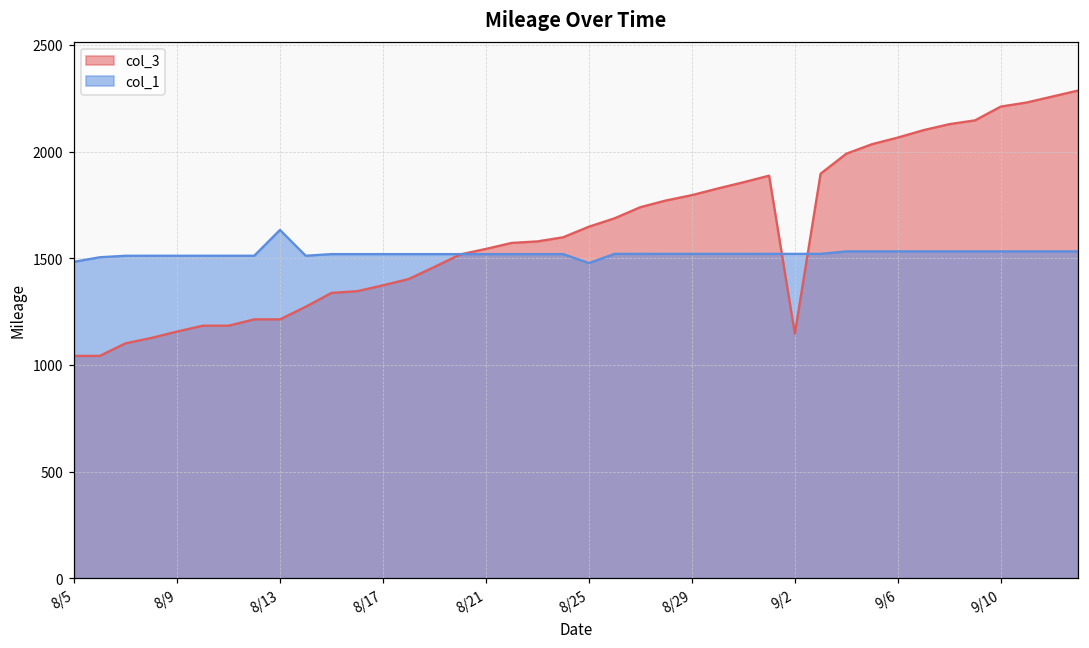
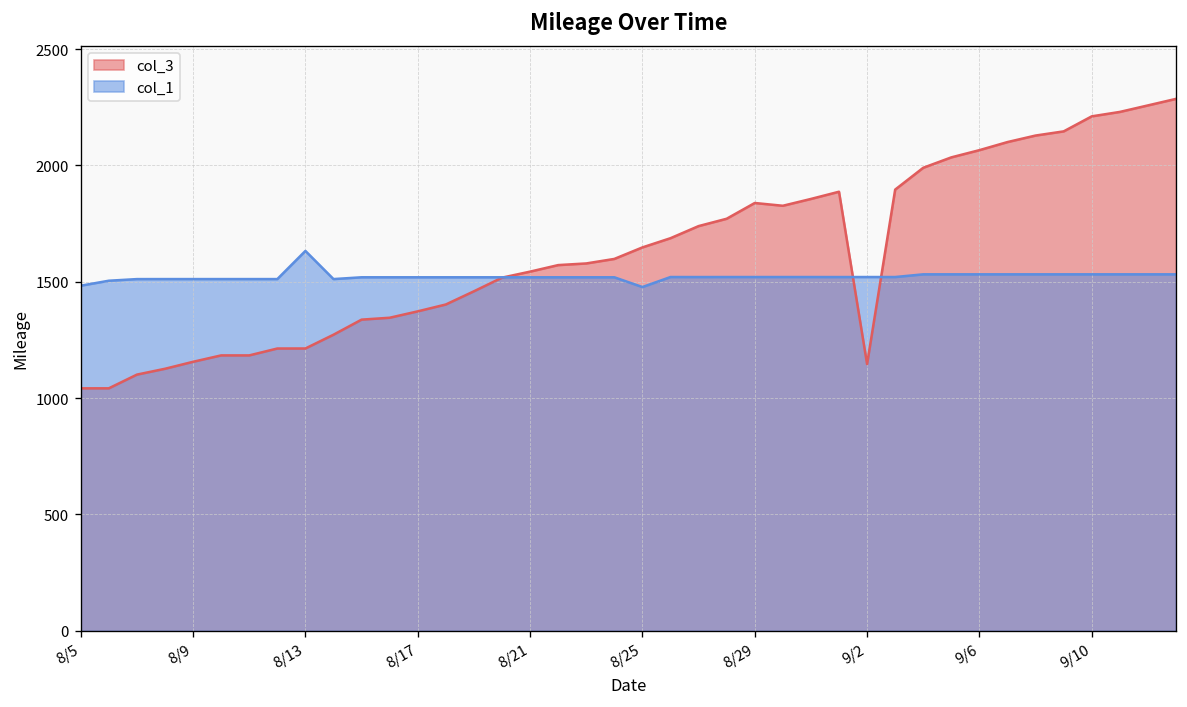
  {
    "col_3": {
      "8/5": 1040,
      "8/9": 1160,
      "8/13": 1210,
      "8/17": 1370,
      "8/21": 1540,
      "8/25": 1650,
-     "8/29": 1800,
+     "8/29": 1840,
      "9/2": 1150,
      "9/6": 2070,
      "9/10": 2210
    },
    "col_1": {
      "8/5": 1480,
      "8/9": 1510,
      "8/13": 1630,
      "8/17": 1520,
      "8/21": 1520,
      "8/25": 1480,
      "8/29": 1520,
      "9/2": 1520,
      "9/6": 1530,
      "9/10": 1530
    }
  }
